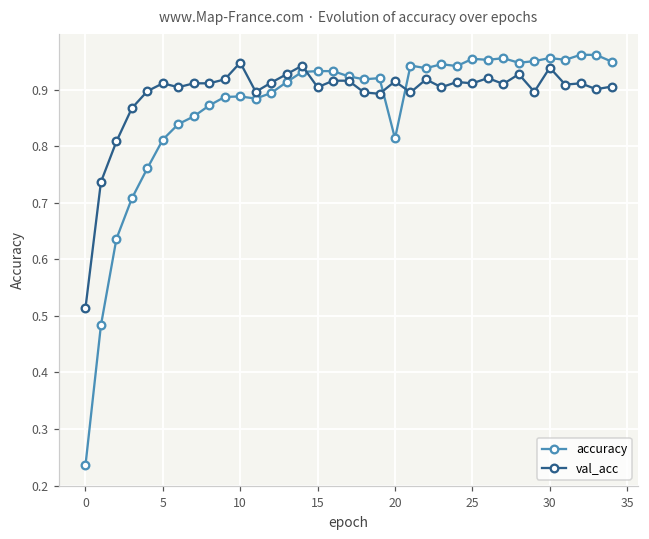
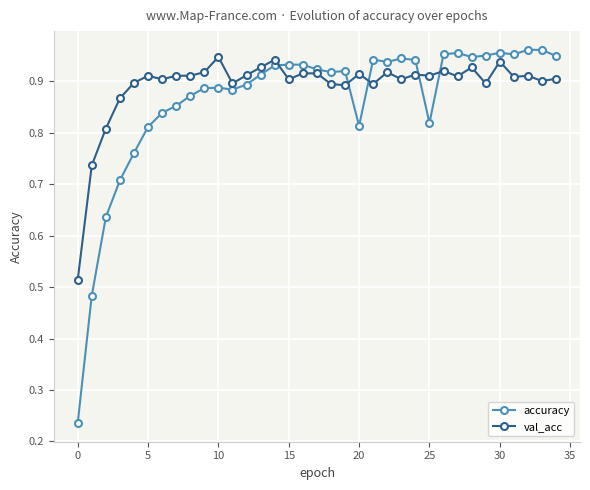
  {
    "accuracy": {
      "0": 0.24,
      "5": 0.81,
      "10": 0.89,
      "15": 0.93,
      "20": 0.81,
-     "25": 0.95,
+     "25": 0.82,
      "30": 0.96
    },
    "val_acc": {
      "0": 0.51,
      "5": 0.91,
      "10": 0.95,
      "15": 0.90,
      "20": 0.91,
      "25": 0.91,
      "30": 0.94
    }
  }
